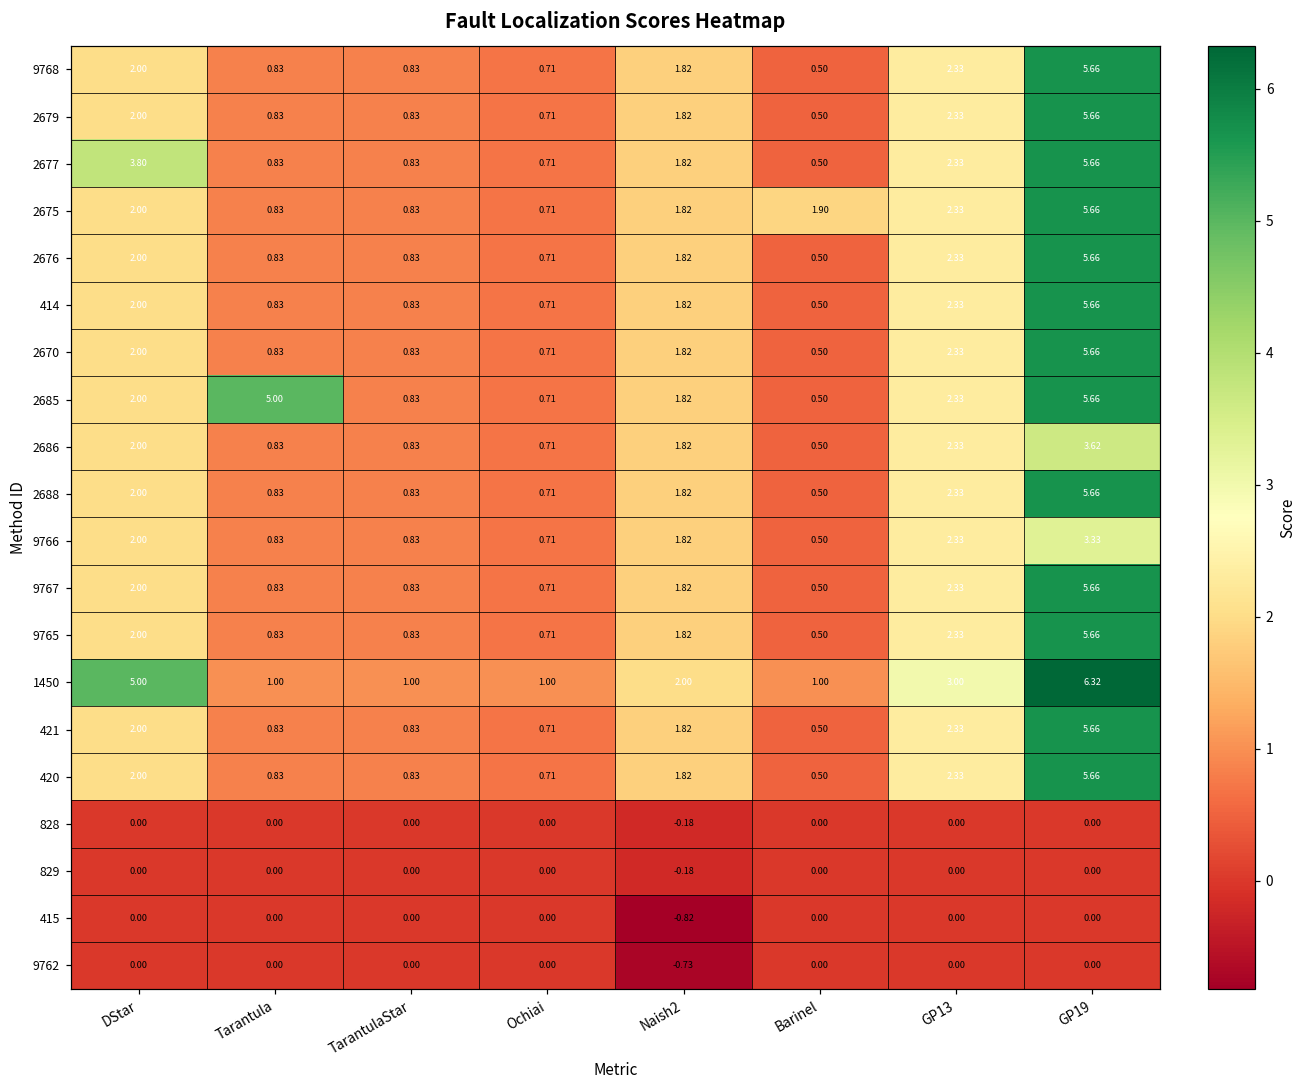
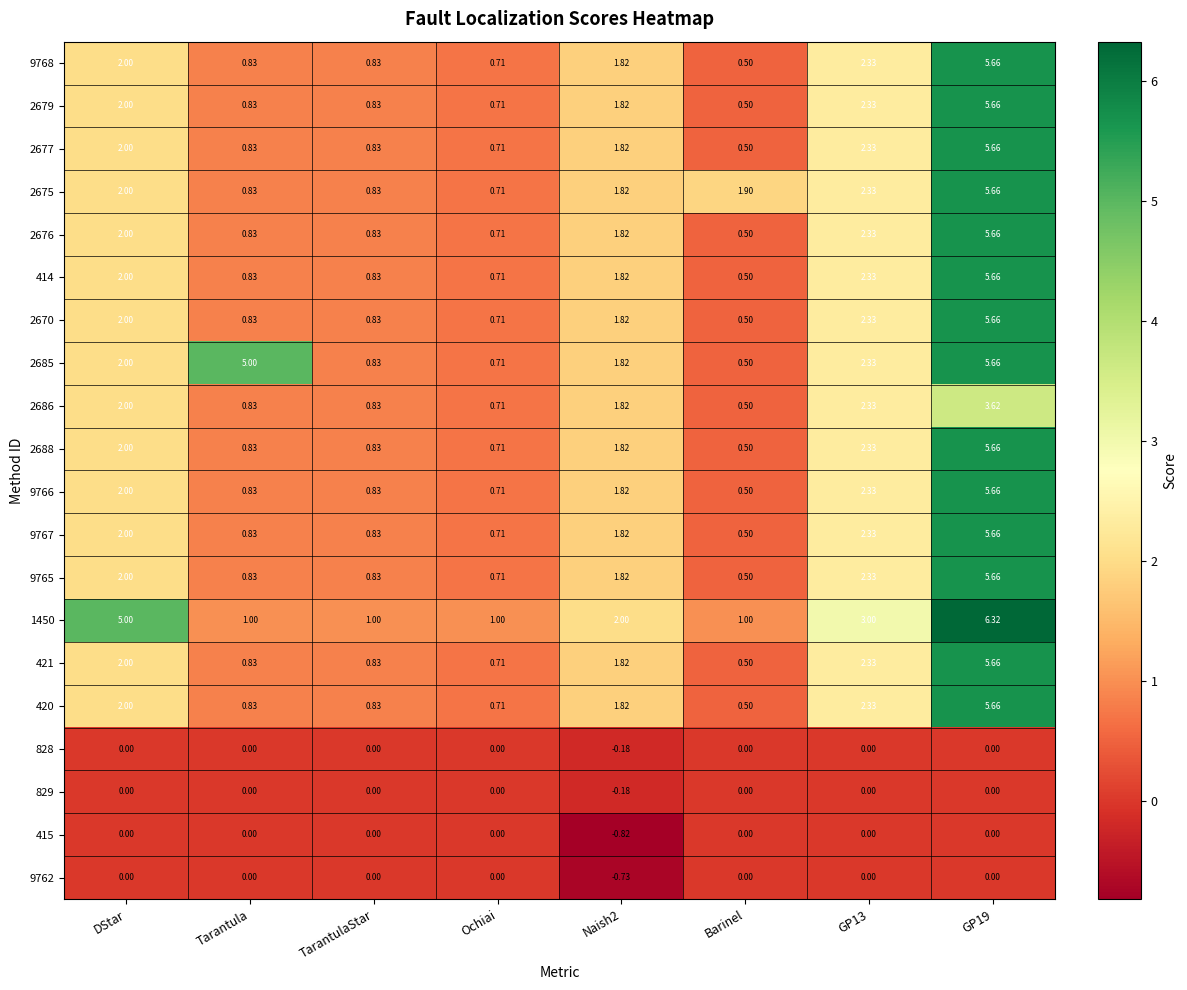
  {
    "9768": {
      "DStar": 2.00,
      "Tarantula": 0.83,
      "TarantulaStar": 0.83,
      "Ochiai": 0.71,
      "Naish2": 1.82,
      "Barinel": 0.50,
      "GP13": 2.33,
      "GP19": 5.66
    },
    "2679": {
      "DStar": 2.00,
      "Tarantula": 0.83,
      "TarantulaStar": 0.83,
      "Ochiai": 0.71,
      "Naish2": 1.82,
      "Barinel": 0.50,
      "GP13": 2.33,
      "GP19": 5.66
    },
    "2677": {
-     "DStar": 3.80,
+     "DStar": 2.00,
      "Tarantula": 0.83,
      "TarantulaStar": 0.83,
      "Ochiai": 0.71,
      "Naish2": 1.82,
      "Barinel": 0.50,
      "GP13": 2.33,
      "GP19": 5.66
    },
    "2675": {
      "DStar": 2.00,
      "Tarantula": 0.83,
      "TarantulaStar": 0.83,
      "Ochiai": 0.71,
      "Naish2": 1.82,
      "Barinel": 1.90,
      "GP13": 2.33,
      "GP19": 5.66
    },
    "2676": {
      "DStar": 2.00,
      "Tarantula": 0.83,
      "TarantulaStar": 0.83,
      "Ochiai": 0.71,
      "Naish2": 1.82,
      "Barinel": 0.50,
      "GP13": 2.33,
      "GP19": 5.66
    },
    "414": {
      "DStar": 2.00,
      "Tarantula": 0.83,
      "TarantulaStar": 0.83,
      "Ochiai": 0.71,
      "Naish2": 1.82,
      "Barinel": 0.50,
      "GP13": 2.33,
      "GP19": 5.66
    },
    "2670": {
      "DStar": 2.00,
      "Tarantula": 0.83,
      "TarantulaStar": 0.83,
      "Ochiai": 0.71,
      "Naish2": 1.82,
      "Barinel": 0.50,
      "GP13": 2.33,
      "GP19": 5.66
    },
    "2685": {
      "DStar": 2.00,
      "Tarantula": 5.00,
      "TarantulaStar": 0.83,
      "Ochiai": 0.71,
      "Naish2": 1.82,
      "Barinel": 0.50,
      "GP13": 2.33,
      "GP19": 5.66
    },
    "2686": {
      "DStar": 2.00,
      "Tarantula": 0.83,
      "TarantulaStar": 0.83,
      "Ochiai": 0.71,
      "Naish2": 1.82,
      "Barinel": 0.50,
      "GP13": 2.33,
      "GP19": 3.62
    },
    "2688": {
      "DStar": 2.00,
      "Tarantula": 0.83,
      "TarantulaStar": 0.83,
      "Ochiai": 0.71,
      "Naish2": 1.82,
      "Barinel": 0.50,
      "GP13": 2.33,
      "GP19": 5.66
    },
    "9766": {
      "DStar": 2.00,
      "Tarantula": 0.83,
      "TarantulaStar": 0.83,
      "Ochiai": 0.71,
      "Naish2": 1.82,
      "Barinel": 0.50,
      "GP13": 2.33,
-     "GP19": 3.33
+     "GP19": 5.66
    },
    "9767": {
      "DStar": 2.00,
      "Tarantula": 0.83,
      "TarantulaStar": 0.83,
      "Ochiai": 0.71,
      "Naish2": 1.82,
      "Barinel": 0.50,
      "GP13": 2.33,
      "GP19": 5.66
    },
    "9765": {
      "DStar": 2.00,
      "Tarantula": 0.83,
      "TarantulaStar": 0.83,
      "Ochiai": 0.71,
      "Naish2": 1.82,
      "Barinel": 0.50,
      "GP13": 2.33,
      "GP19": 5.66
    },
    "1450": {
      "DStar": 5.00,
      "Tarantula": 1.00,
      "TarantulaStar": 1.00,
      "Ochiai": 1.00,
      "Naish2": 2.00,
      "Barinel": 1.00,
      "GP13": 3.00,
      "GP19": 6.32
    },
    "421": {
      "DStar": 2.00,
      "Tarantula": 0.83,
      "TarantulaStar": 0.83,
      "Ochiai": 0.71,
      "Naish2": 1.82,
      "Barinel": 0.50,
      "GP13": 2.33,
      "GP19": 5.66
    },
    "420": {
      "DStar": 2.00,
      "Tarantula": 0.83,
      "TarantulaStar": 0.83,
      "Ochiai": 0.71,
      "Naish2": 1.82,
      "Barinel": 0.50,
      "GP13": 2.33,
      "GP19": 5.66
    },
    "828": {
      "DStar": 0.00,
      "Tarantula": 0.00,
      "TarantulaStar": 0.00,
      "Ochiai": 0.00,
      "Naish2": -0.18,
      "Barinel": 0.00,
      "GP13": 0.00,
      "GP19": 0.00
    },
    "829": {
      "DStar": 0.00,
      "Tarantula": 0.00,
      "TarantulaStar": 0.00,
      "Ochiai": 0.00,
      "Naish2": -0.18,
      "Barinel": 0.00,
      "GP13": 0.00,
      "GP19": 0.00
    },
    "415": {
      "DStar": 0.00,
      "Tarantula": 0.00,
      "TarantulaStar": 0.00,
      "Ochiai": 0.00,
      "Naish2": -0.82,
      "Barinel": 0.00,
      "GP13": 0.00,
      "GP19": 0.00
    },
    "9762": {
      "DStar": 0.00,
      "Tarantula": 0.00,
      "TarantulaStar": 0.00,
      "Ochiai": 0.00,
      "Naish2": -0.73,
      "Barinel": 0.00,
      "GP13": 0.00,
      "GP19": 0.00
    }
  }
